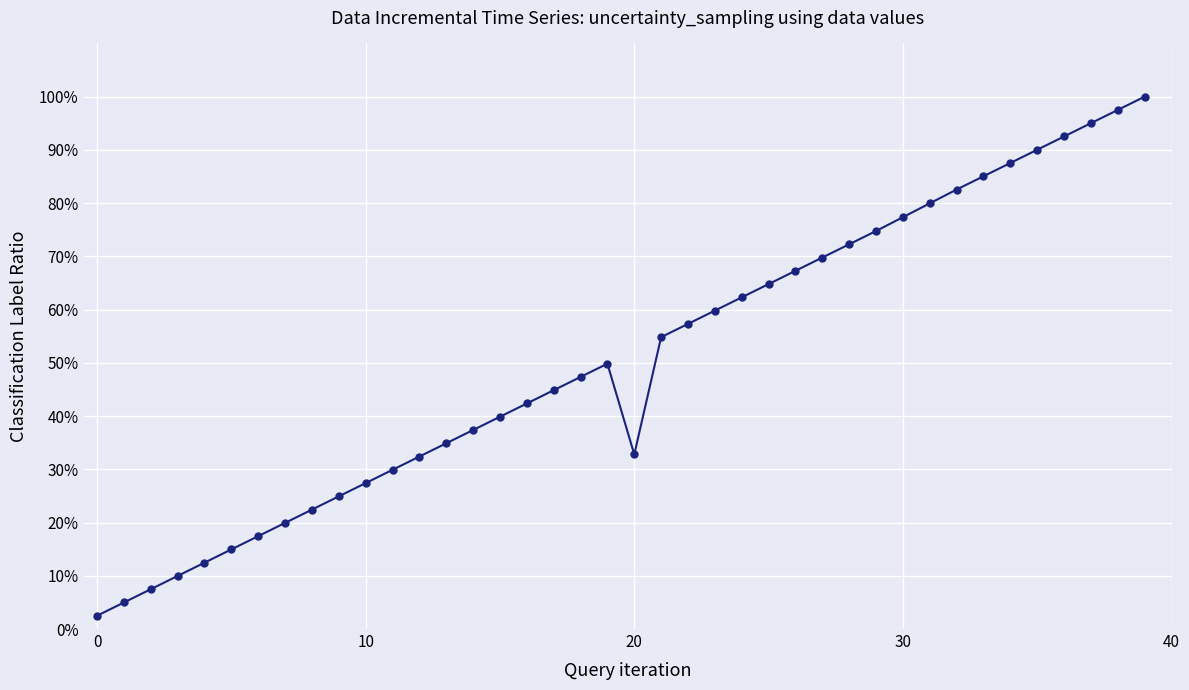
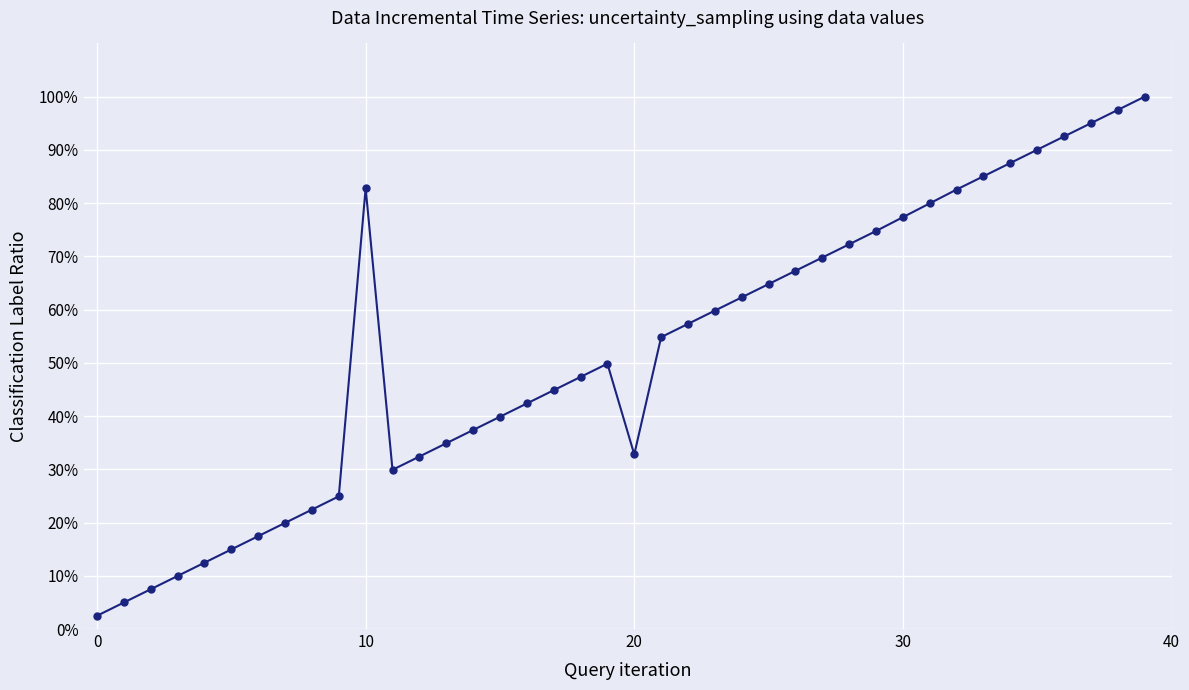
  {
    "0": "2%",
-   "10": "27%",
+   "10": "83%",
    "20": "33%",
    "30": "77%"
  }
